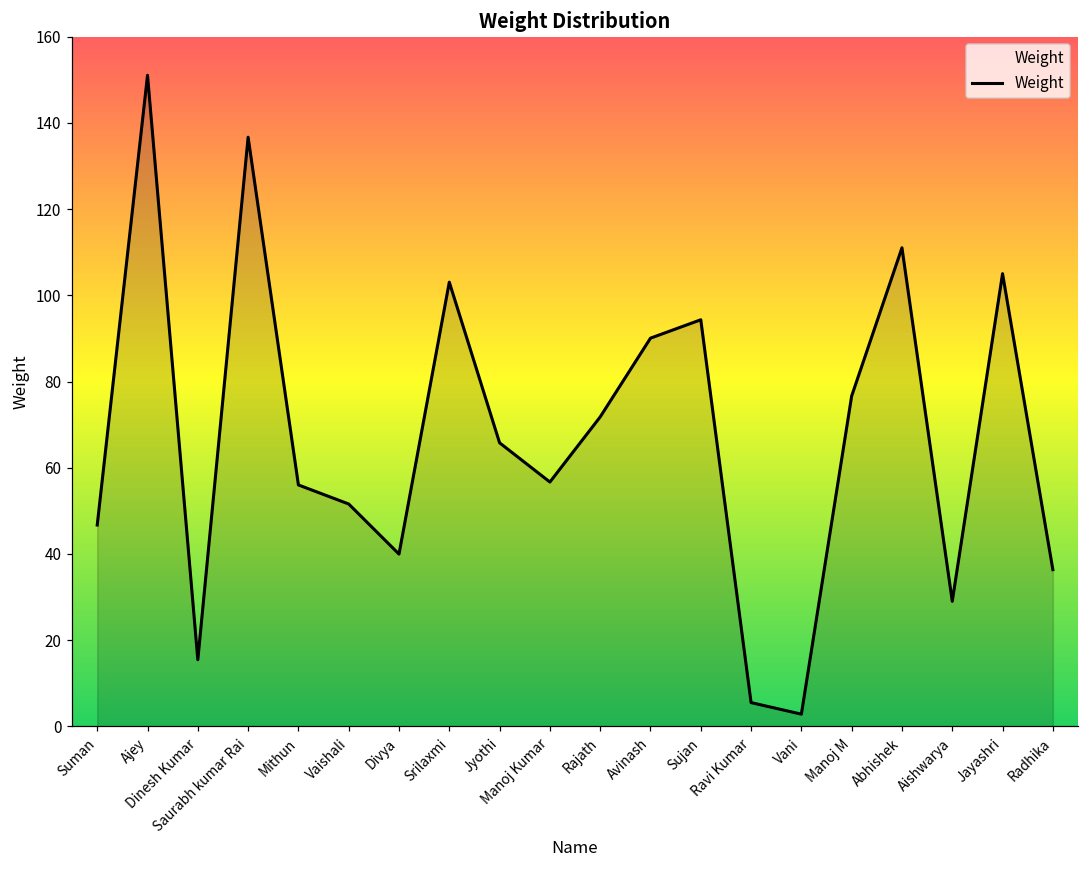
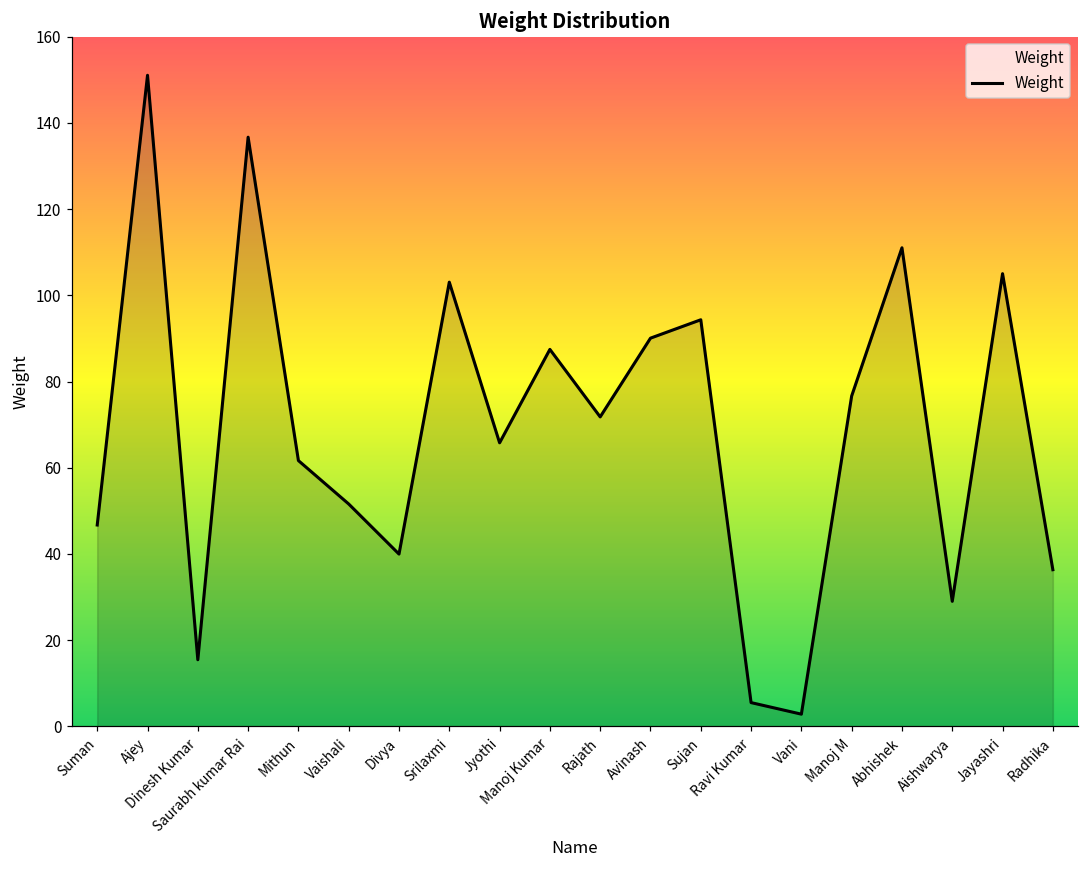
  {
    "Suman": 47,
    "Ajey": 151,
    "Dinesh Kumar": 15,
    "Saurabh kumar Rai": 137,
-   "Mithun": 56,
+   "Mithun": 62,
    "Vaishali": 52,
    "Divya": 40,
    "Srilaxmi": 103,
    "Jyothi": 66,
-   "Manoj Kumar": 57,
+   "Manoj Kumar": 87,
    "Rajath": 72,
    "Avinash": 90,
    "Sujan": 94,
    "Ravi Kumar": 6,
    "Vani": 3,
    "Manoj M": 77,
    "Abhishek": 111,
    "Aishwarya": 29,
    "Jayashri": 105,
    "Radhika": 36
  }
